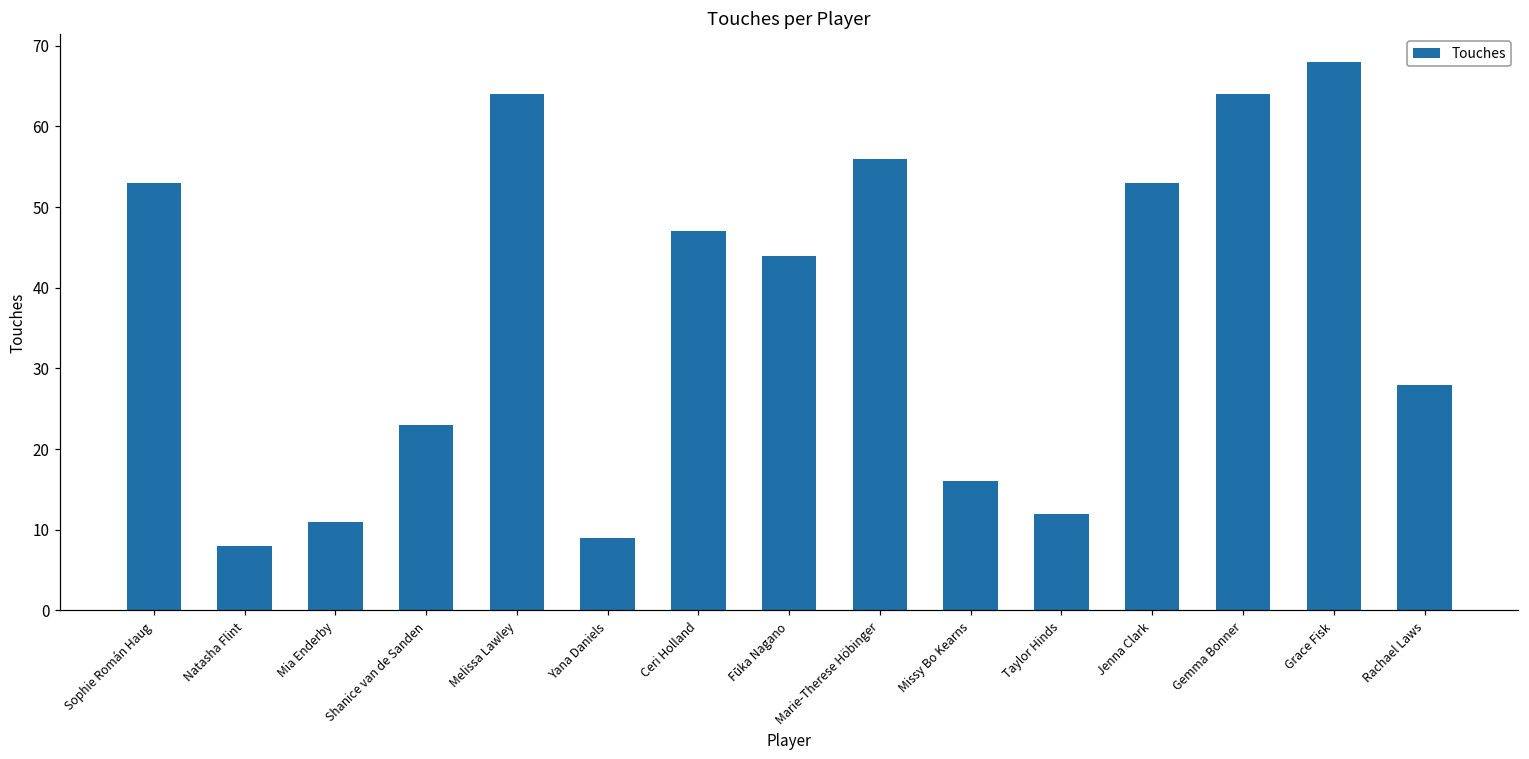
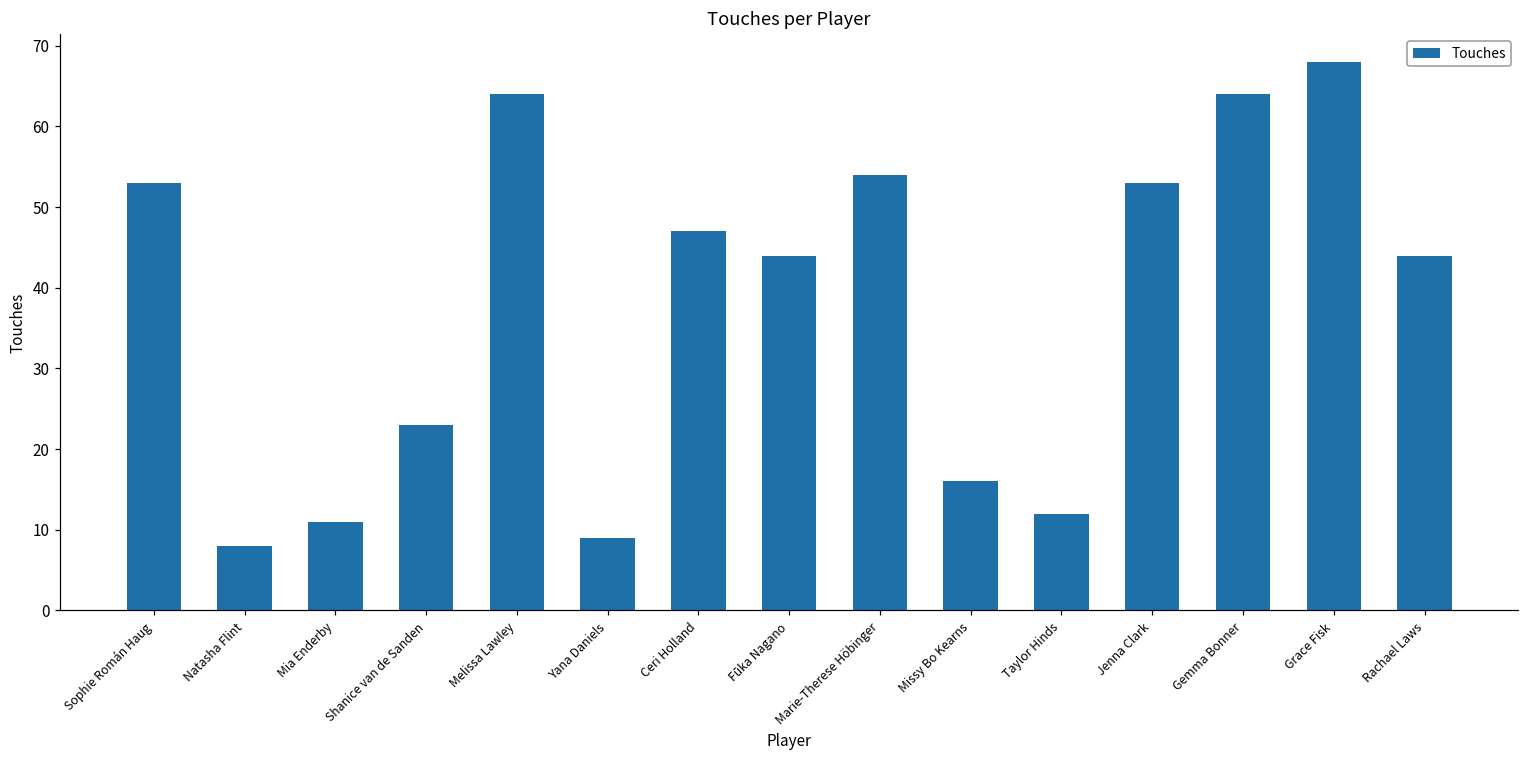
  {
    "Sophie Román Haug": 53,
    "Natasha Flint": 8,
    "Mia Enderby": 11,
    "Shanice van de Sanden": 23,
    "Melissa Lawley": 64,
    "Yana Daniels": 9,
    "Ceri Holland": 47,
    "Fūka Nagano": 44,
-   "Marie-Therese Höbinger": 56,
+   "Marie-Therese Höbinger": 54,
    "Missy Bo Kearns": 16,
    "Taylor Hinds": 12,
    "Jenna Clark": 53,
    "Gemma Bonner": 64,
    "Grace Fisk": 68,
-   "Rachael Laws": 28
+   "Rachael Laws": 44
  }
